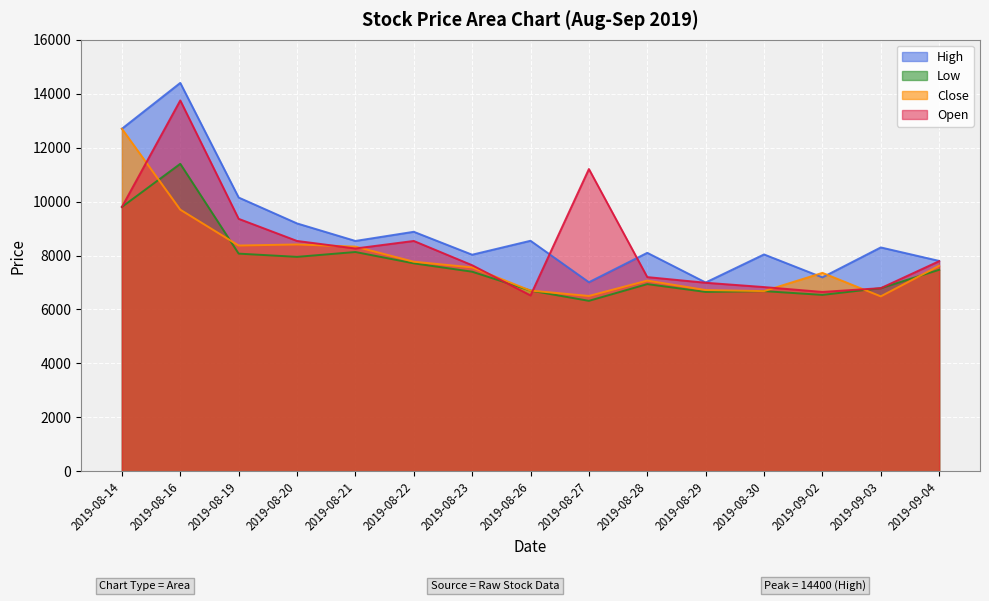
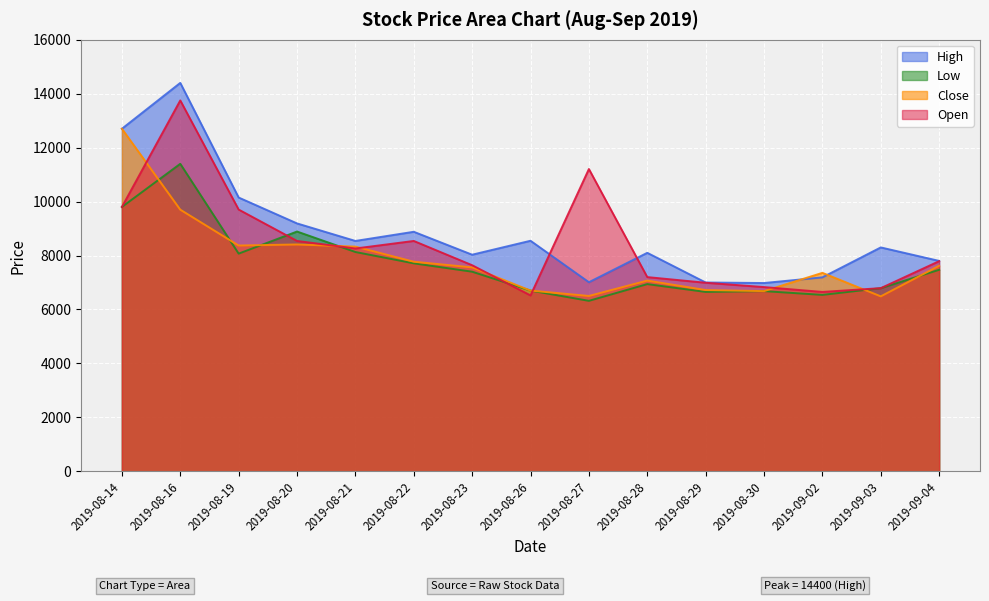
  {
    "High": {
      "2019-08-16": 14400,
      "2019-08-19": 10200,
      "2019-08-20": 9200,
      "2019-08-21": 8500,
      "2019-08-22": 8900,
      "2019-08-23": 8000,
      "2019-08-26": 8500,
      "2019-08-27": 7000,
      "2019-08-28": 8100,
-     "2019-08-30": 8000,
+     "2019-08-30": 7000,
      "2019-09-02": 7200,
      "2019-09-03": 8300
    },
    "Low": {
      "2019-08-16": 11400,
      "2019-08-19": 8100,
-     "2019-08-20": 8000,
+     "2019-08-20": 8900,
      "2019-08-21": 8100,
      "2019-08-23": 7400,
      "2019-08-27": 6300,
      "2019-08-28": 6900,
      "2019-09-02": 6500,
      "2019-09-04": 7500
    },
    "Close": {
      "2019-08-16": 9700,
      "2019-08-19": 8400,
      "2019-08-20": 8400,
      "2019-08-27": 6500,
      "2019-08-28": 7100,
      "2019-09-02": 7400,
      "2019-09-03": 6500,
      "2019-09-04": 7600
    },
    "Open": {
      "2019-08-16": 13800,
-     "2019-08-19": 9400,
+     "2019-08-19": 9700,
      "2019-08-20": 8500,
      "2019-08-22": 8500,
      "2019-08-26": 6500,
      "2019-08-27": 11200,
      "2019-08-28": 7200,
      "2019-08-30": 6800,
      "2019-09-02": 6700
    }
  }
